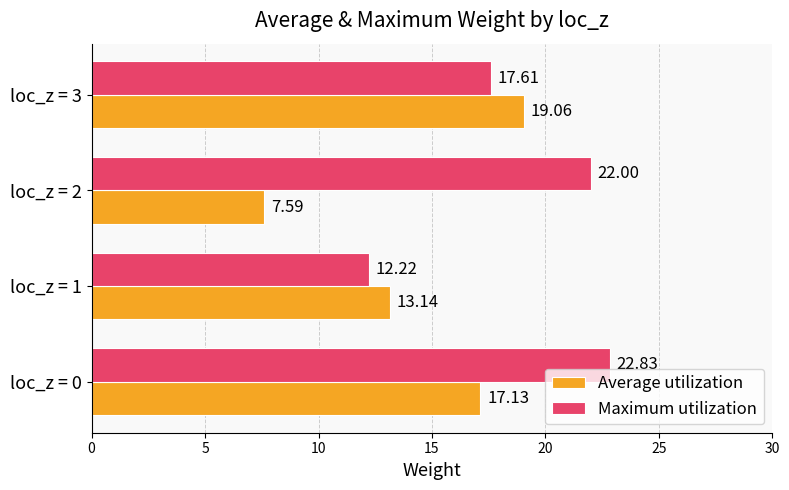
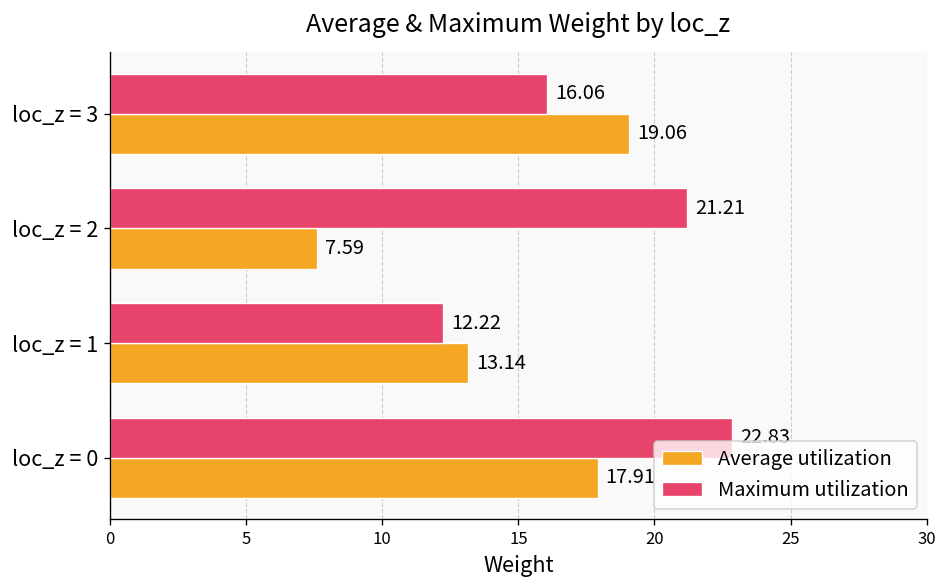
  {
    "Average utilization": {
      "loc_z = 3": 19.06,
      "loc_z = 2": 7.59,
      "loc_z = 1": 13.14,
-     "loc_z = 0": 17.13
+     "loc_z = 0": 17.91
    },
    "Maximum utilization": {
-     "loc_z = 3": 17.61,
-     "loc_z = 2": 22.00,
+     "loc_z = 3": 16.06,
+     "loc_z = 2": 21.21,
      "loc_z = 1": 12.22
    }
  }
